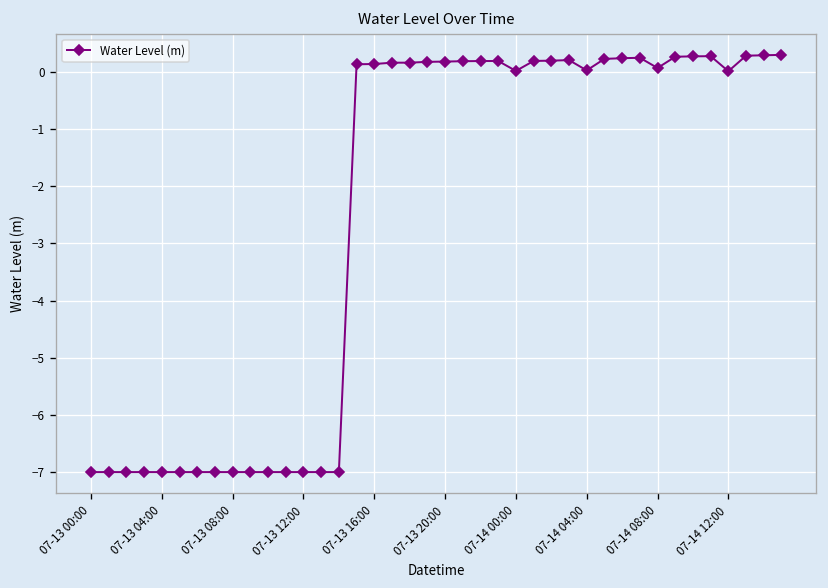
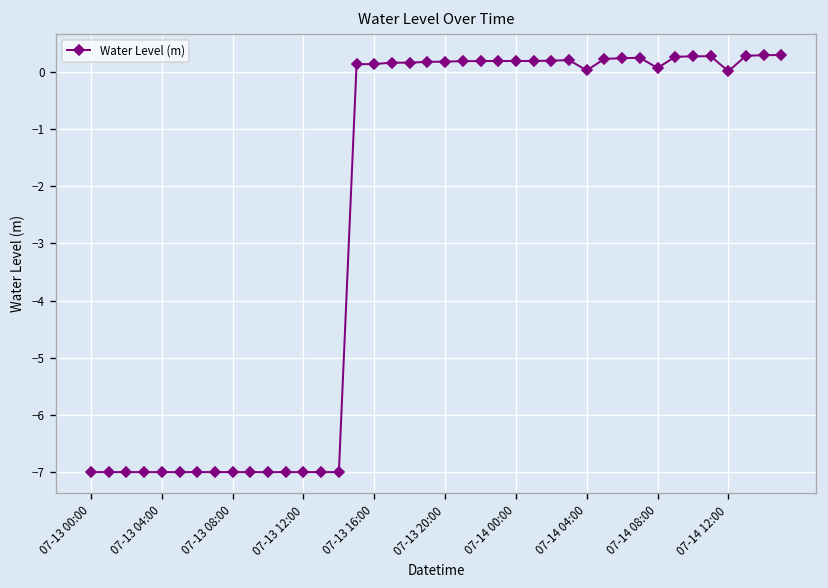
  {
    "07-13 00:00": -7.0,
    "07-13 04:00": -7.0,
    "07-13 08:00": -7.0,
    "07-13 12:00": -7.0,
    "07-13 16:00": 0.1,
    "07-13 20:00": 0.2,
-   "07-14 00:00": 0.0,
+   "07-14 00:00": 0.2,
    "07-14 04:00": 0.0,
    "07-14 08:00": 0.1,
    "07-14 12:00": 0.0
  }
